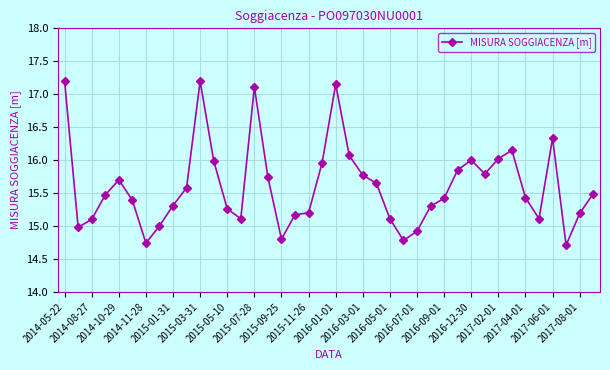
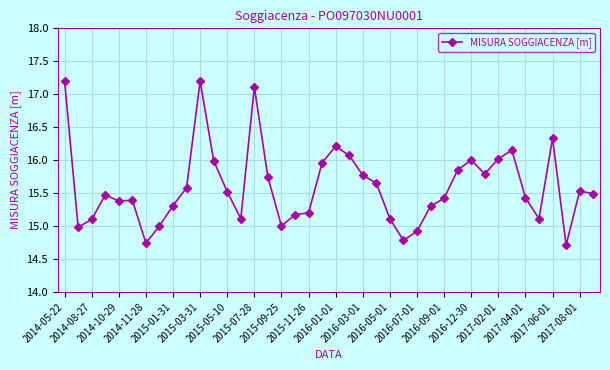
  {
    "2014-05-22": 17.2,
    "2014-08-27": 15.1,
-   "2014-10-29": 15.7,
+   "2014-10-29": 15.4,
    "2014-11-28": 14.7,
    "2015-01-31": 15.3,
    "2015-03-31": 17.2,
-   "2015-05-10": 15.3,
+   "2015-05-10": 15.5,
    "2015-07-28": 17.1,
-   "2015-09-25": 14.8,
+   "2015-09-25": 15.0,
    "2015-11-26": 15.2,
-   "2016-01-01": 17.2,
+   "2016-01-01": 16.2,
    "2016-03-01": 15.8,
    "2016-05-01": 15.1,
    "2016-07-01": 14.9,
    "2016-09-01": 15.4,
    "2016-12-30": 16.0,
    "2017-02-01": 16.0,
    "2017-04-01": 15.4,
    "2017-06-01": 16.3,
-   "2017-08-01": 15.2
+   "2017-08-01": 15.5
  }
